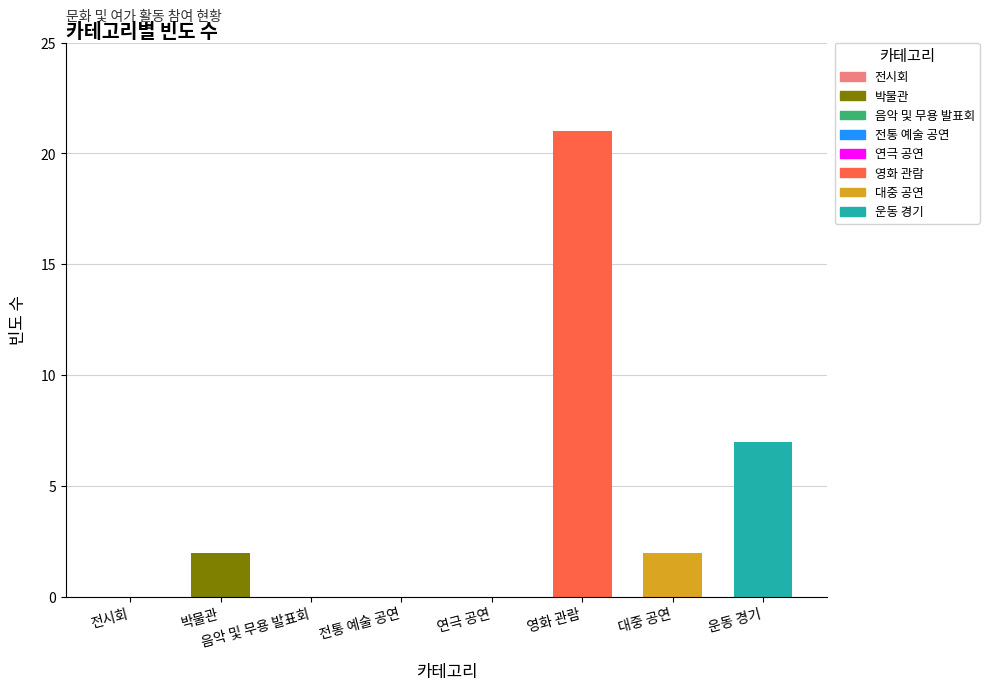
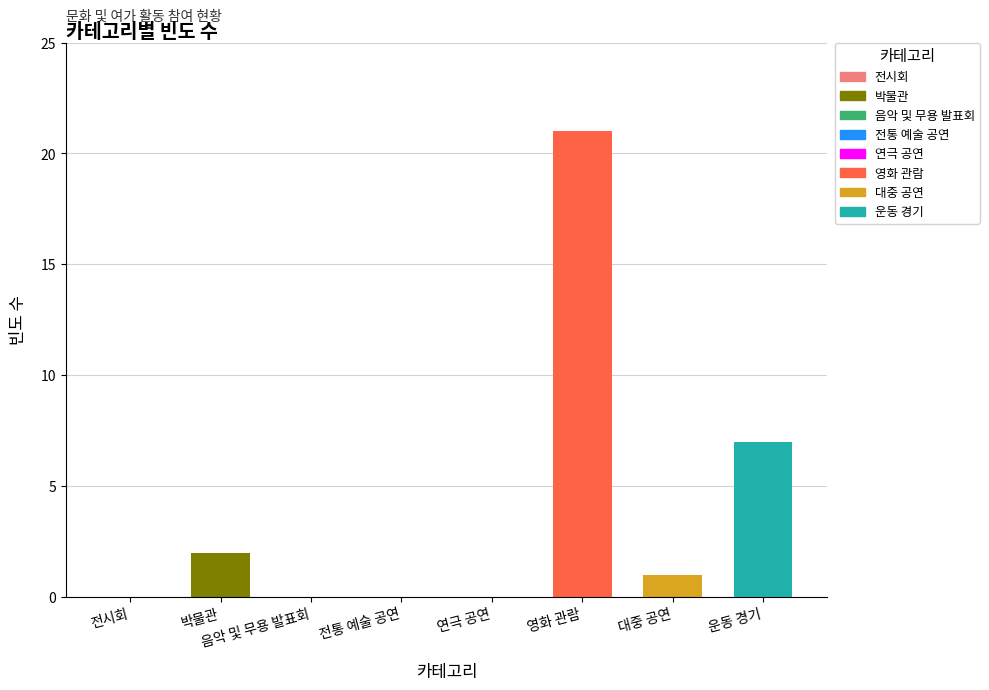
  {
    "전시회": 0,
    "박물관": 2,
    "음악 및 무용 발표회": 0,
    "전통 예술 공연": 0,
    "연극 공연": 0,
    "영화 관람": 21,
-   "대중 공연": 2,
+   "대중 공연": 1,
    "운동 경기": 7
  }
